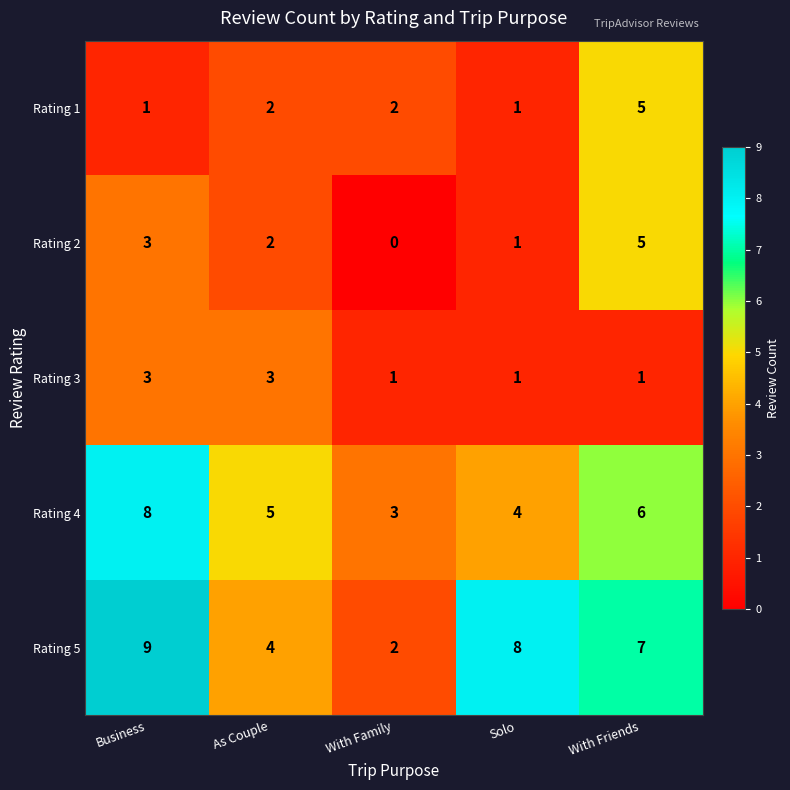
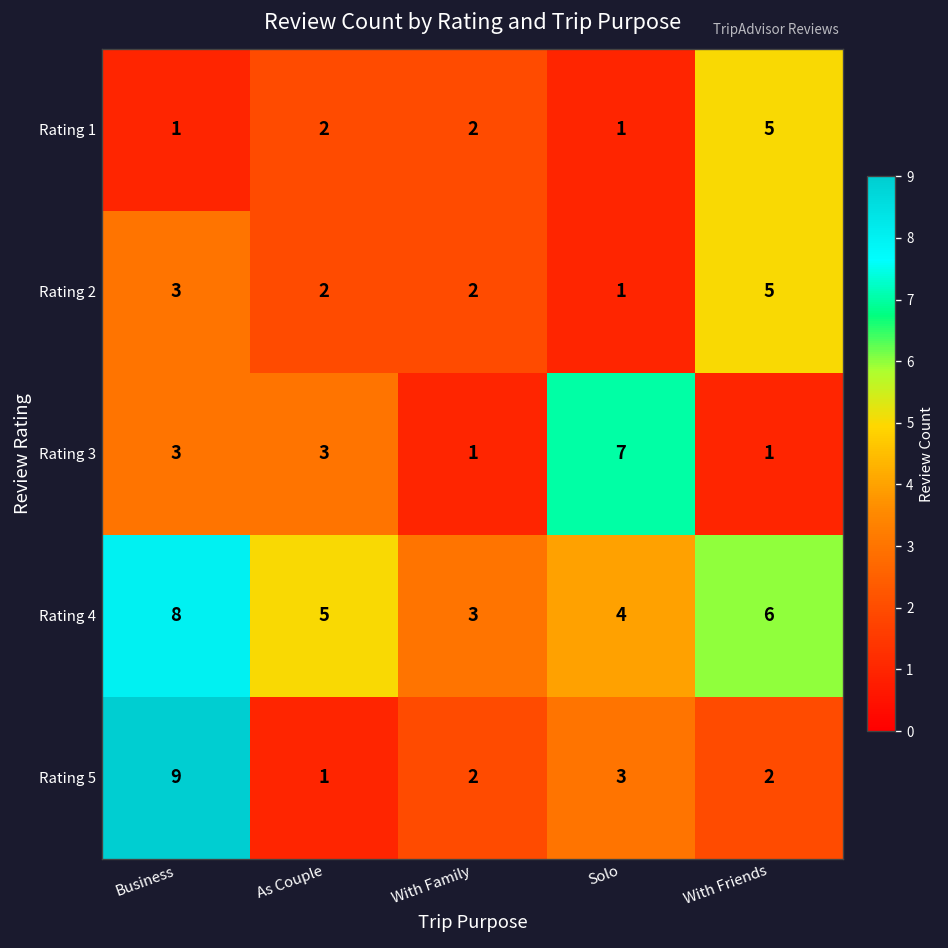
  {
    "Rating 1": {
      "Business": 1,
      "As Couple": 2,
      "With Family": 2,
      "Solo": 1,
      "With Friends": 5
    },
    "Rating 2": {
      "Business": 3,
      "As Couple": 2,
-     "With Family": 0,
+     "With Family": 2,
      "Solo": 1,
      "With Friends": 5
    },
    "Rating 3": {
      "Business": 3,
      "As Couple": 3,
      "With Family": 1,
-     "Solo": 1,
+     "Solo": 7,
      "With Friends": 1
    },
    "Rating 4": {
      "Business": 8,
      "As Couple": 5,
      "With Family": 3,
      "Solo": 4,
      "With Friends": 6
    },
    "Rating 5": {
      "Business": 9,
-     "As Couple": 4,
+     "As Couple": 1,
      "With Family": 2,
-     "Solo": 8,
-     "With Friends": 7
+     "Solo": 3,
+     "With Friends": 2
    }
  }
